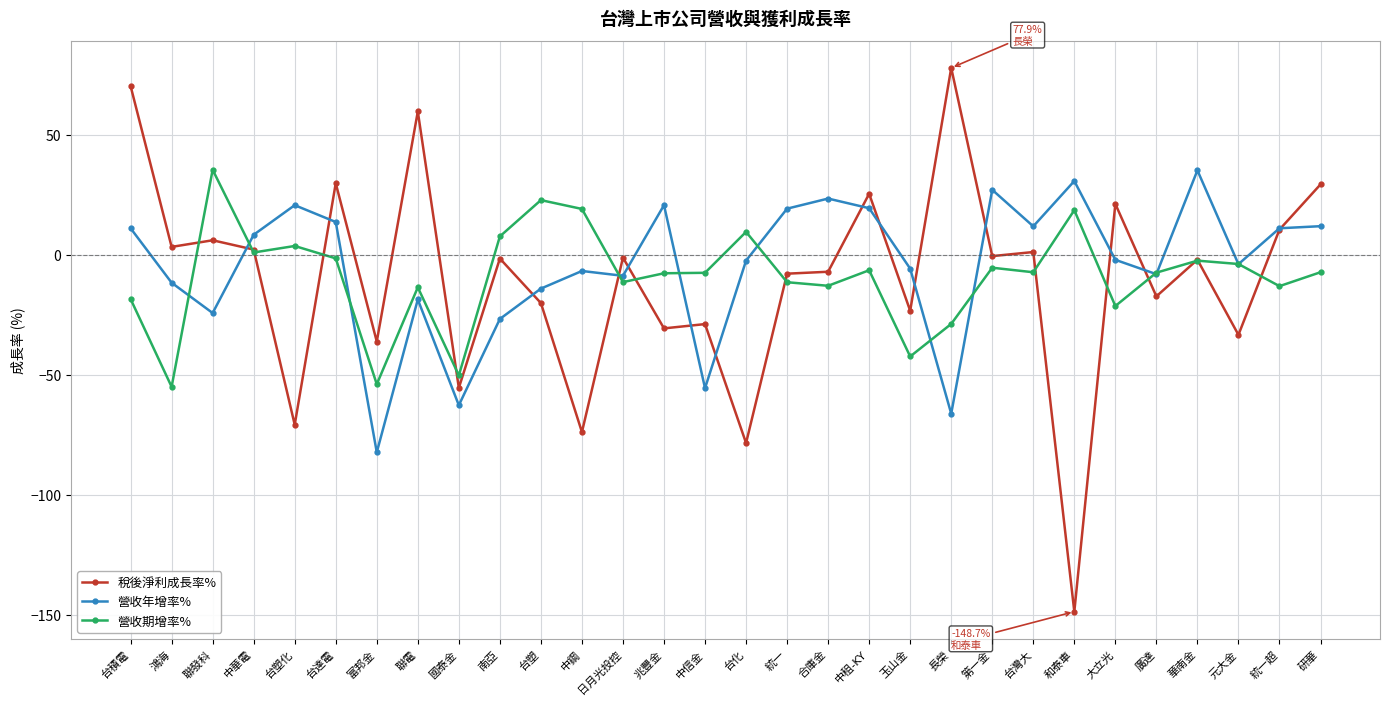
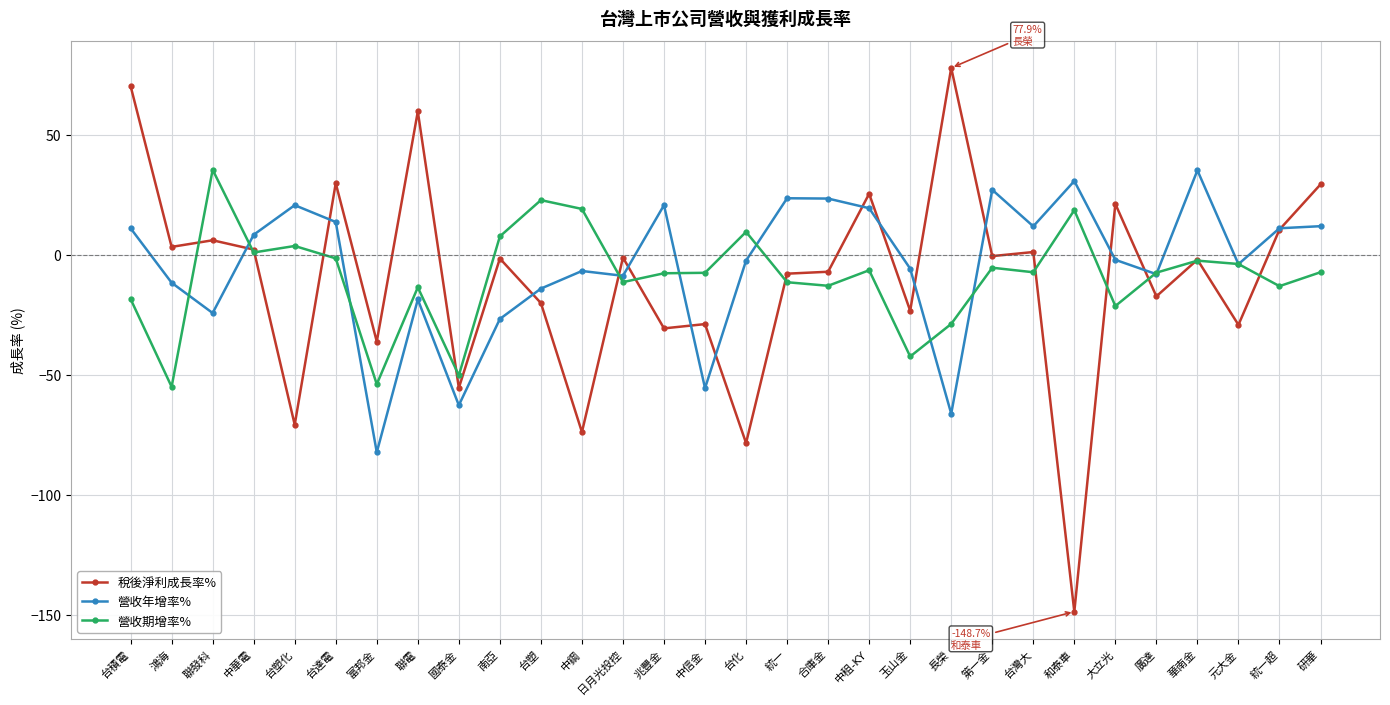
  {
    "稅後淨利成長率%": {
      "台積電": 70,
      "鴻海": 3,
      "聯發科": 6,
      "中華電": 2,
      "台塑化": -71,
      "台達電": 30,
      "富邦金": -36,
      "聯電": 60,
      "國泰金": -55,
      "南亞": -2,
      "台塑": -20,
      "中鋼": -74,
      "日月光投控": -1,
      "兆豐金": -31,
      "中信金": -29,
      "台化": -78,
      "統一": -8,
      "合庫金": -7,
      "中租-KY": 25,
      "玉山金": -23,
      "第一金": -1,
      "台灣大": 1,
      "大立光": 21,
      "廣達": -17,
-     "元大金": -33,
+     "元大金": -29,
      "研華": 29
    },
    "營收年增率%": {
      "台積電": 11,
      "鴻海": -12,
      "聯發科": -24,
      "中華電": 8,
      "台塑化": 21,
      "台達電": 14,
      "富邦金": -82,
      "聯電": -19,
      "國泰金": -63,
      "南亞": -27,
      "台塑": -14,
      "中鋼": -7,
      "日月光投控": -9,
      "兆豐金": 21,
      "中信金": -56,
      "台化": -2,
-     "統一": 19,
+     "統一": 24,
      "合庫金": 23,
      "中租-KY": 19,
      "玉山金": -6,
      "長榮": -66,
      "第一金": 27,
      "台灣大": 12,
      "和泰車": 31,
      "大立光": -2,
      "華南金": 35,
      "研華": 12
    },
    "營收期增率%": {
      "台積電": -18,
      "鴻海": -55,
      "聯發科": 35,
      "中華電": 1,
      "台塑化": 4,
      "台達電": -2,
      "富邦金": -54,
      "聯電": -14,
      "國泰金": -50,
      "南亞": 8,
      "台塑": 23,
      "中鋼": 19,
      "日月光投控": -11,
      "兆豐金": -8,
      "中信金": -8,
      "台化": 10,
      "統一": -11,
      "合庫金": -13,
      "中租-KY": -6,
      "玉山金": -42,
      "長榮": -29,
      "第一金": -5,
      "台灣大": -7,
      "和泰車": 19,
      "大立光": -21,
      "統一超": -13,
      "研華": -7
    }
  }
